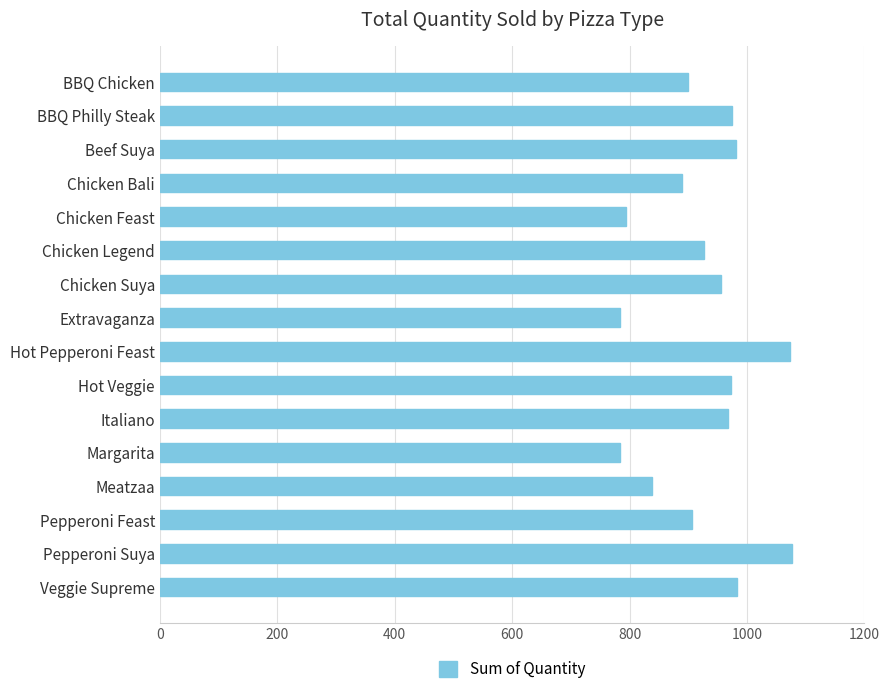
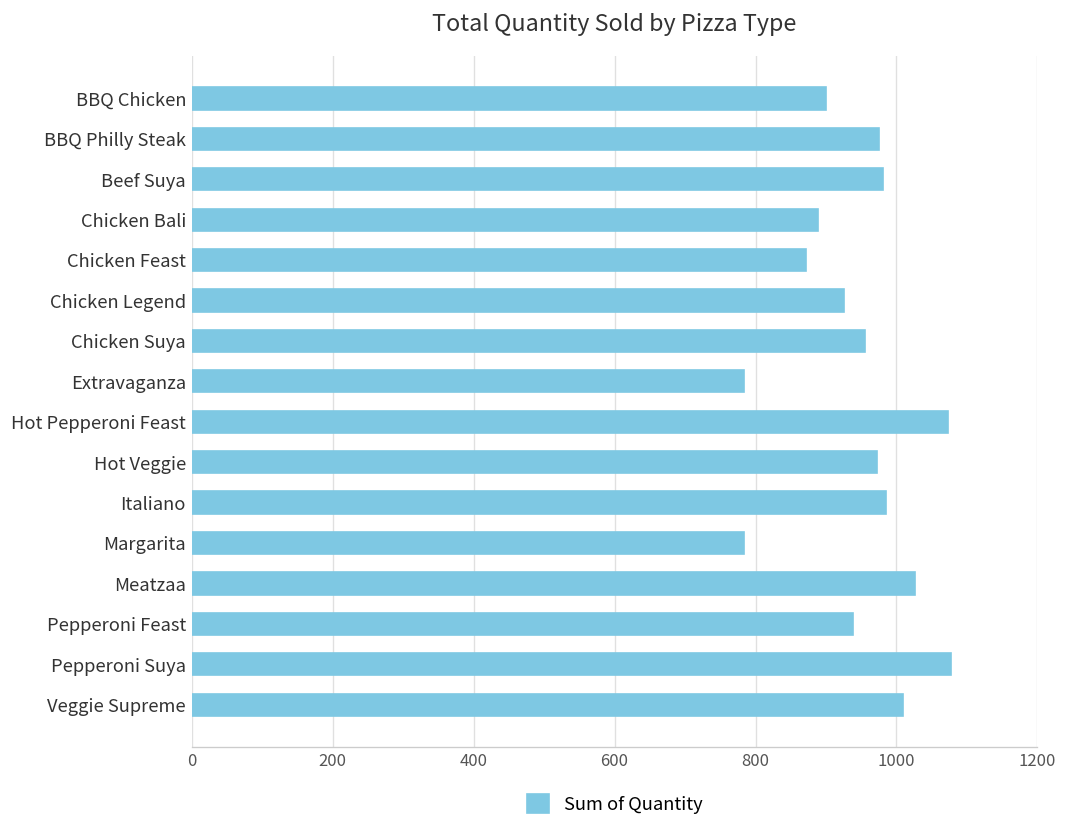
  {
    "BBQ Chicken": 900,
    "BBQ Philly Steak": 980,
    "Beef Suya": 980,
    "Chicken Bali": 890,
-   "Chicken Feast": 790,
+   "Chicken Feast": 870,
    "Chicken Legend": 930,
    "Chicken Suya": 960,
    "Extravaganza": 780,
    "Hot Pepperoni Feast": 1070,
    "Hot Veggie": 970,
-   "Italiano": 970,
+   "Italiano": 990,
    "Margarita": 780,
-   "Meatzaa": 840,
-   "Pepperoni Feast": 910,
+   "Meatzaa": 1030,
+   "Pepperoni Feast": 940,
    "Pepperoni Suya": 1080,
-   "Veggie Supreme": 980
+   "Veggie Supreme": 1010
  }
